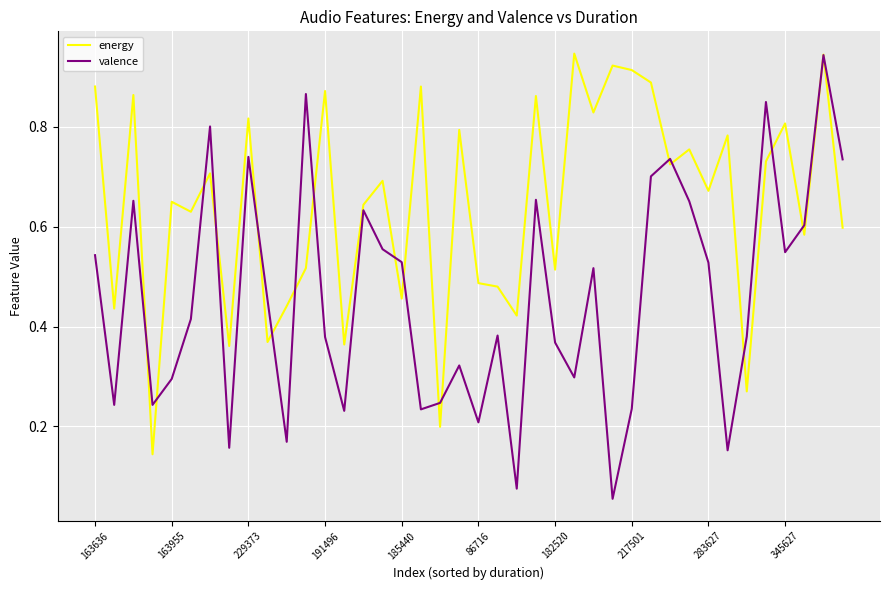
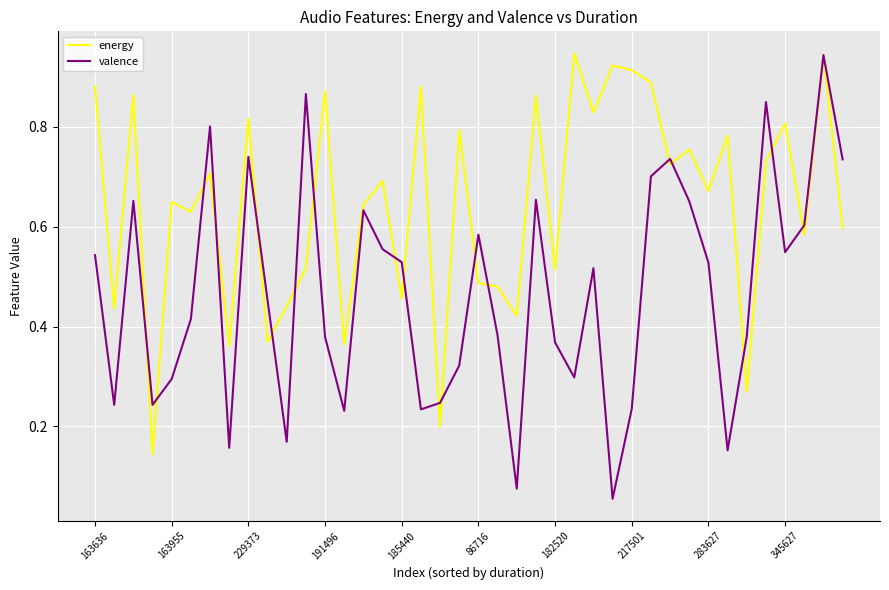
  {
    "energy": {
      "163636": 0.88,
      "163955": 0.65,
      "229373": 0.82,
      "191496": 0.87,
      "185440": 0.46,
      "86716": 0.49,
      "182520": 0.51,
      "217501": 0.91,
      "283627": 0.67,
      "345627": 0.81
    },
    "valence": {
      "163636": 0.54,
      "163955": 0.30,
      "229373": 0.74,
      "191496": 0.38,
      "185440": 0.53,
-     "86716": 0.21,
+     "86716": 0.58,
      "182520": 0.37,
      "217501": 0.24,
      "283627": 0.53,
      "345627": 0.55
    }
  }
